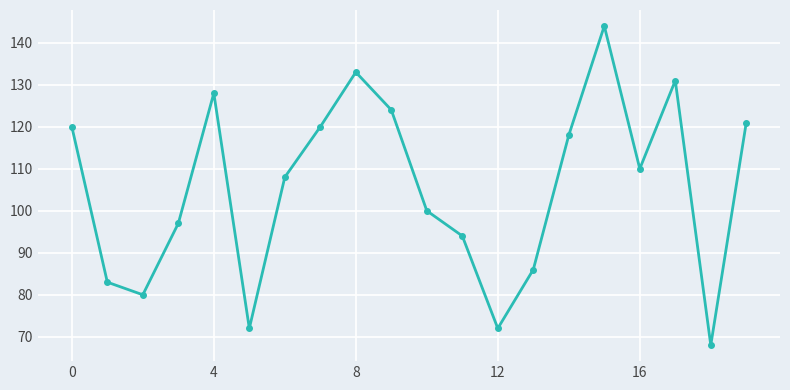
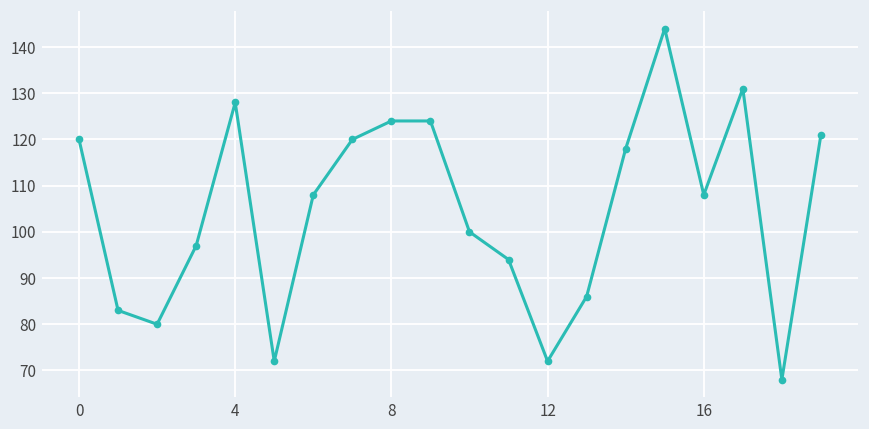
  {
    "0": 120,
    "4": 128,
-   "8": 133,
+   "8": 124,
    "12": 72,
-   "16": 110
+   "16": 108
  }
